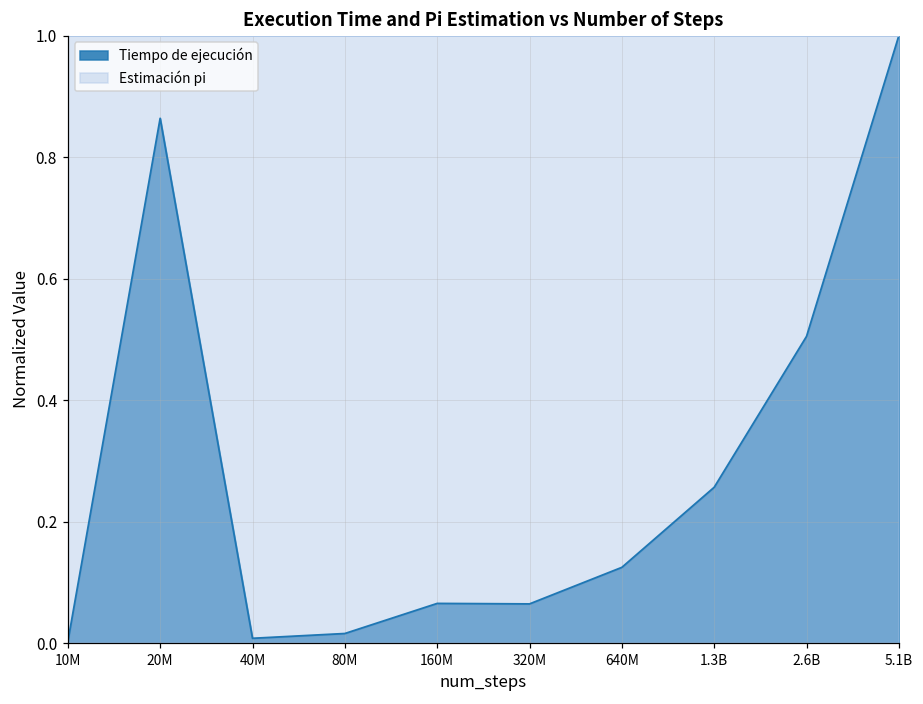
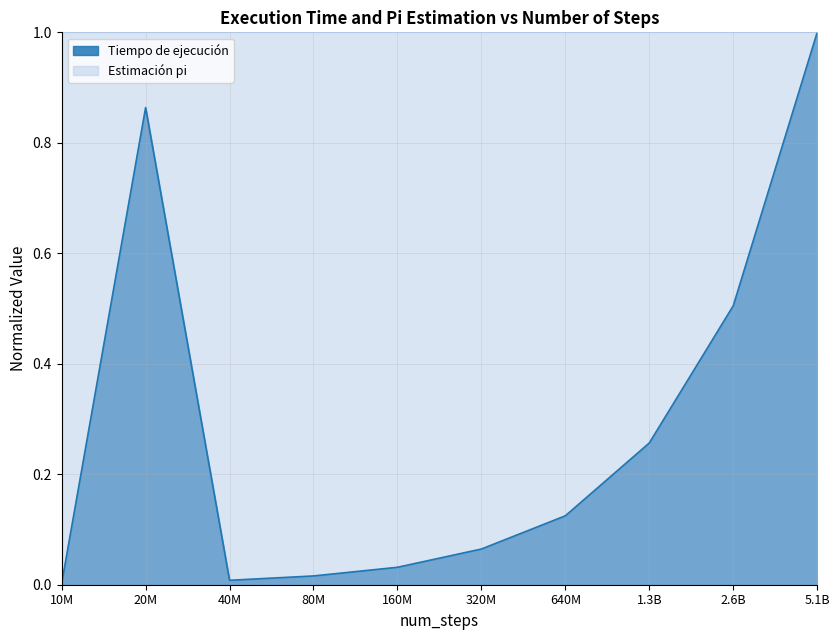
  {
    "Tiempo de ejecución": {
      "10M": 0.00,
      "20M": 0.86,
      "40M": 0.01,
      "80M": 0.02,
-     "160M": 0.07,
+     "160M": 0.03,
      "320M": 0.06,
      "640M": 0.12,
      "1.3B": 0.26,
      "2.6B": 0.50
    },
    "Estimación pi": {
      "10M": 1.00,
      "20M": 1.00,
      "40M": 1.00,
      "80M": 1.00,
      "160M": 1.00,
      "320M": 1.00,
      "640M": 1.00,
      "1.3B": 1.00,
      "2.6B": 1.00
    }
  }
